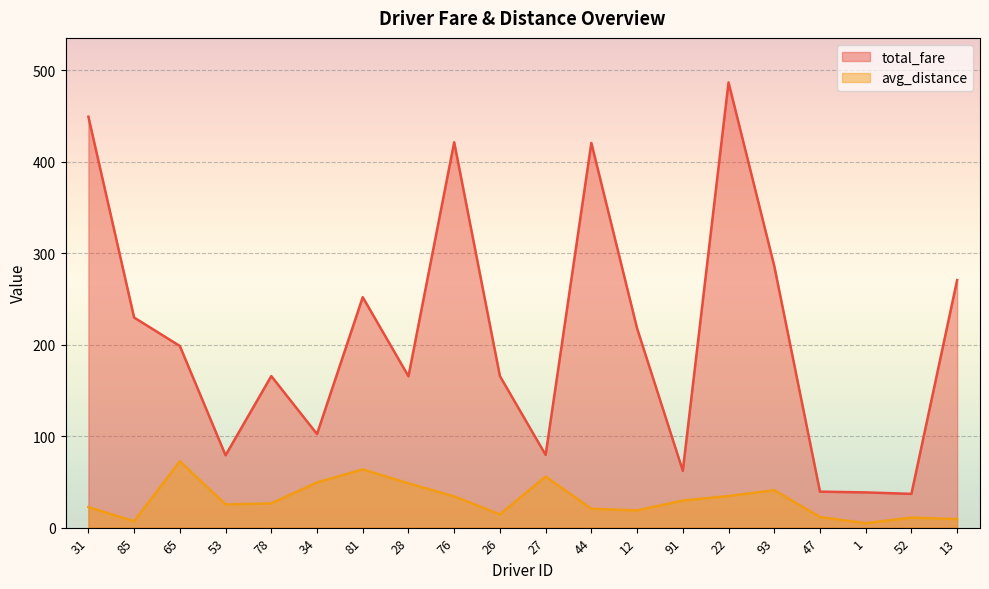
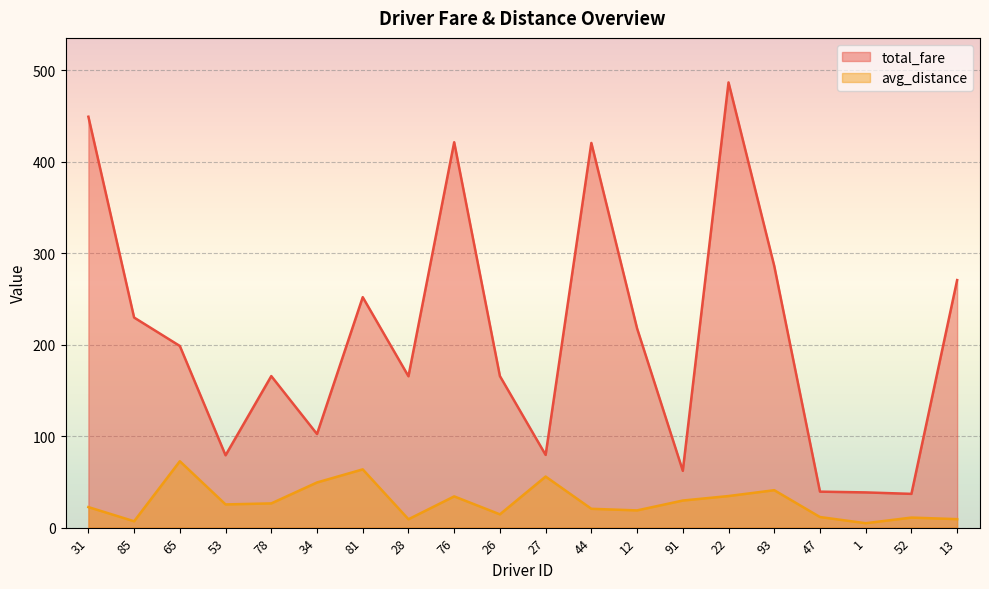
  {
    "total_fare": {
      "31": 450,
      "85": 230,
      "65": 200,
      "53": 80,
      "78": 170,
      "34": 100,
      "81": 250,
      "28": 170,
      "76": 420,
      "26": 170,
      "27": 80,
      "44": 420,
      "12": 220,
      "91": 60,
      "22": 490,
      "93": 290,
      "47": 40,
      "1": 40,
      "52": 40,
      "13": 270
    },
    "avg_distance": {
      "31": 20,
      "85": 10,
      "65": 70,
      "53": 30,
      "78": 30,
      "34": 50,
      "81": 60,
-     "28": 50,
+     "28": 10,
      "76": 30,
      "26": 10,
      "27": 60,
      "44": 20,
      "12": 20,
      "91": 30,
      "22": 30,
      "93": 40,
      "47": 10,
      "1": 0,
      "52": 10,
      "13": 10
    }
  }
